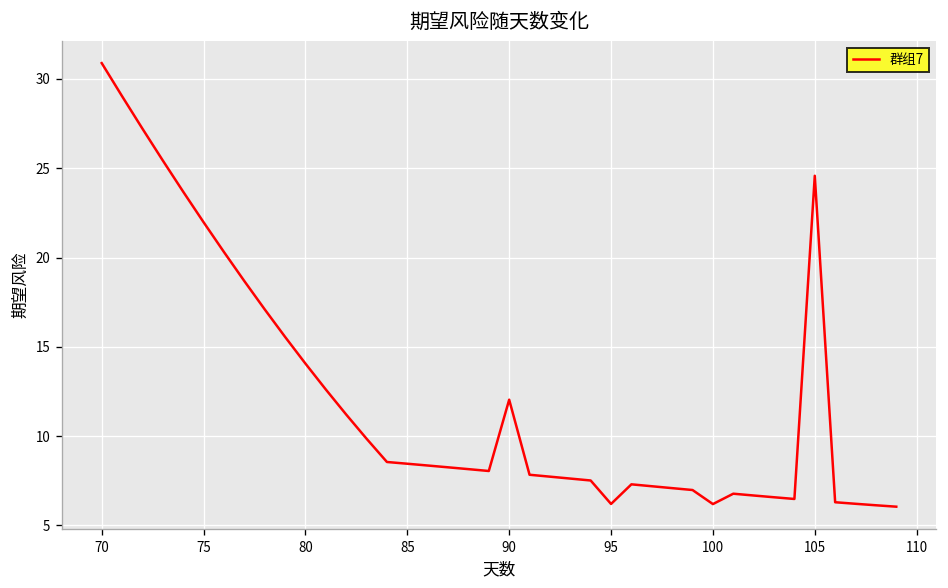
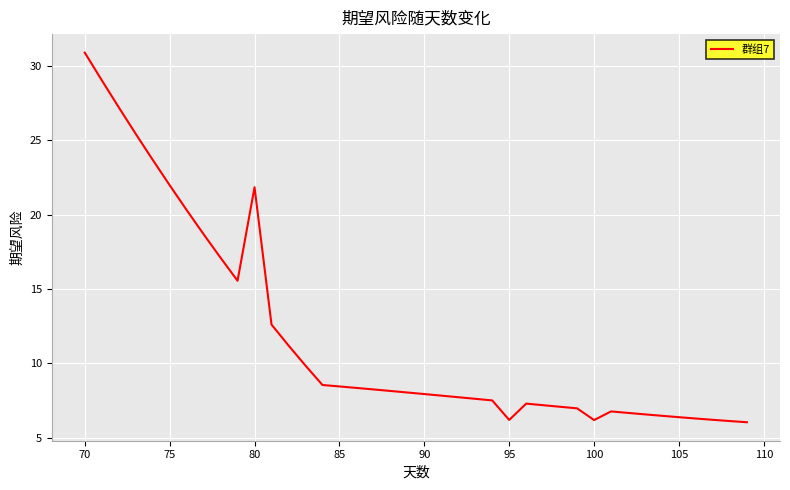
  {
    "70": 30.9,
    "75": 22.0,
-   "80": 14.1,
+   "80": 21.8,
    "85": 8.5,
-   "90": 12.0,
+   "90": 7.9,
    "95": 6.2,
    "100": 6.2,
-   "105": 24.6
+   "105": 6.4
  }
